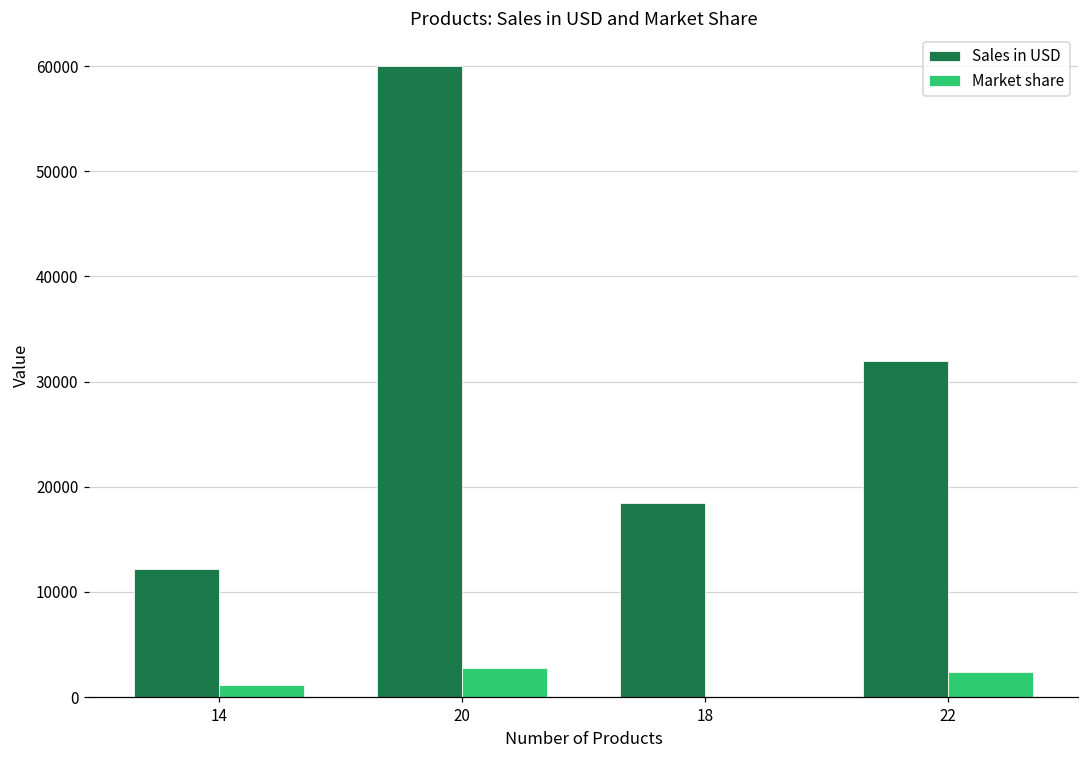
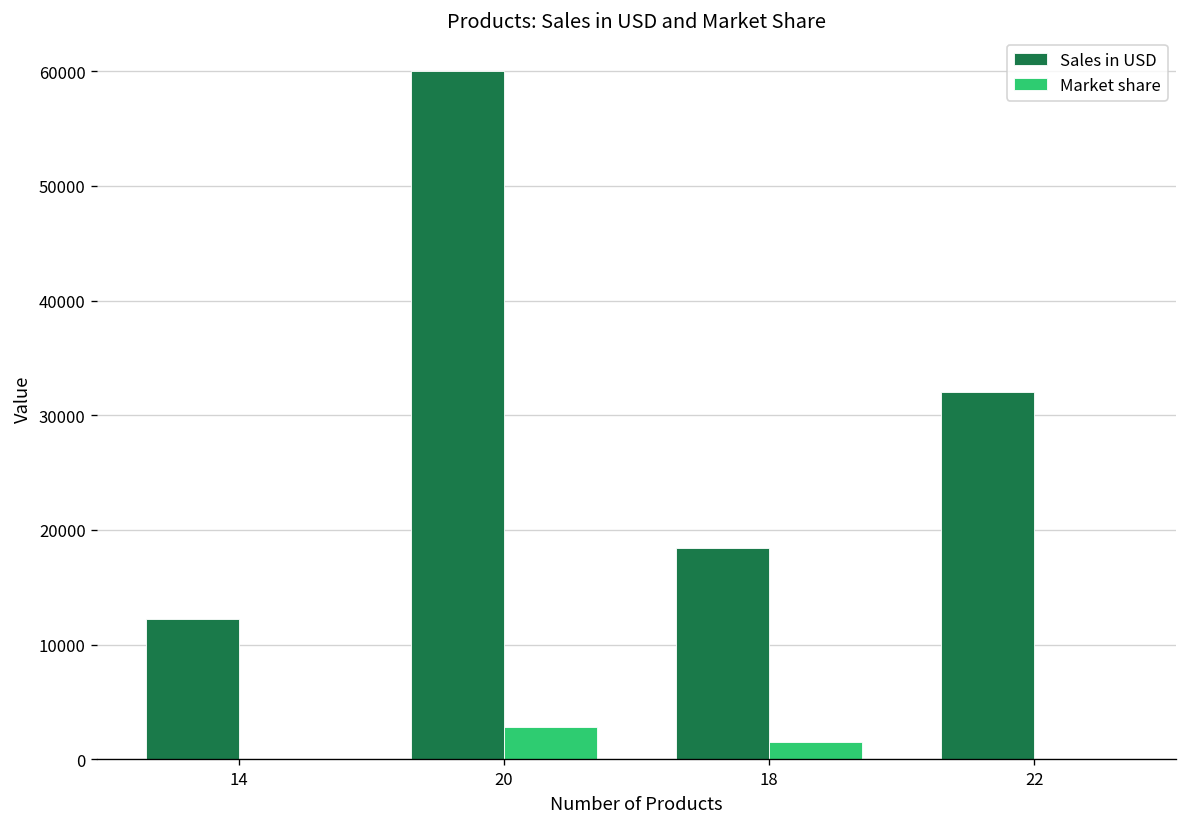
  {
    "Sales in USD": {
      "14": 12000,
      "20": 60000,
      "18": 18000,
      "22": 32000
    },
    "Market share": {
-     "14": 1000,
+     "14": 0,
      "20": 3000,
-     "18": 0,
-     "22": 2000
+     "18": 2000,
+     "22": 0
    }
  }
